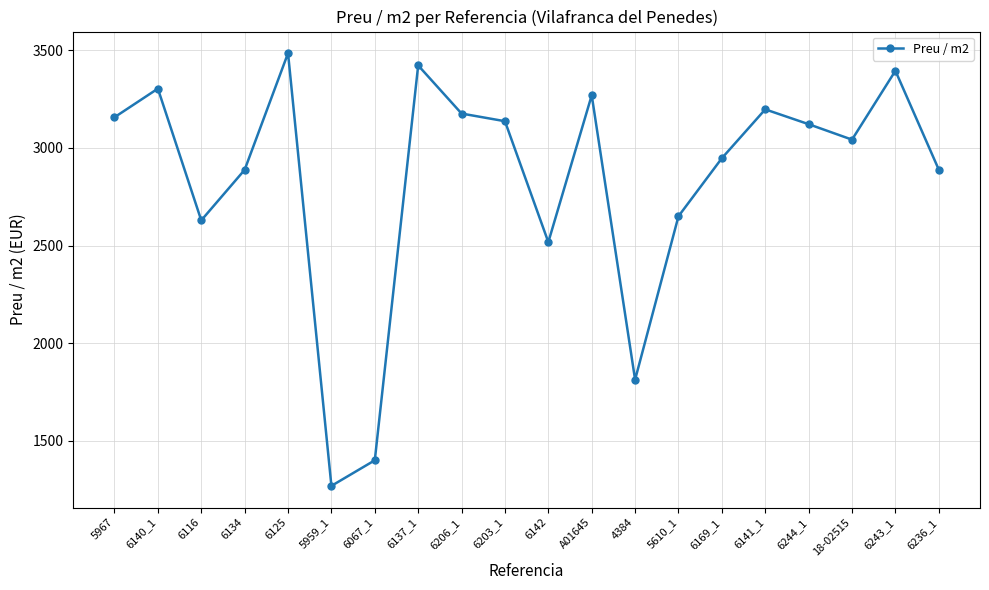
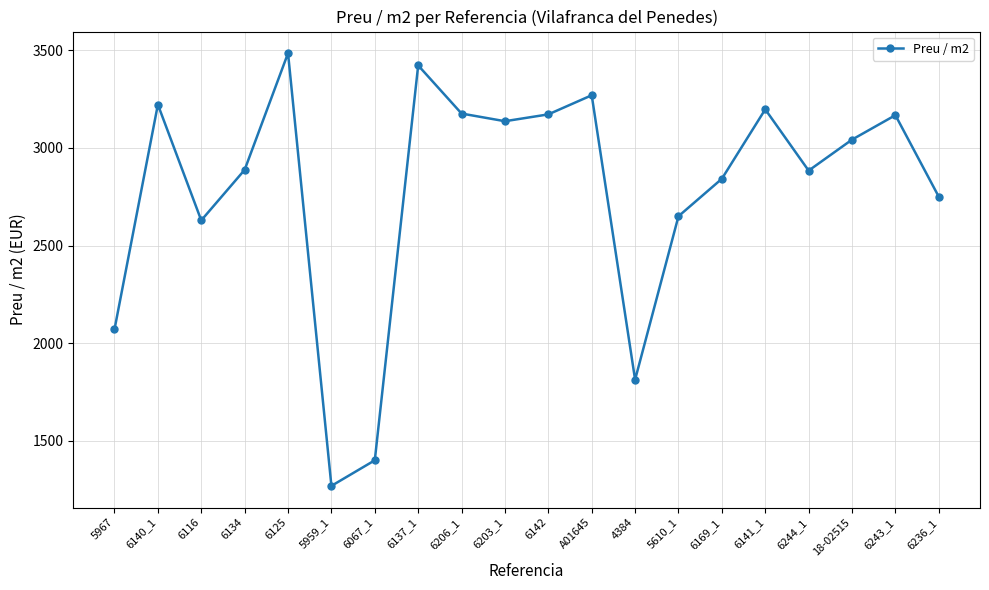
  {
-   "5967": 3160,
-   "6140_1": 3300,
+   "5967": 2070,
+   "6140_1": 3220,
    "6116": 2630,
    "6134": 2890,
    "6125": 3490,
    "5959_1": 1270,
    "6067_1": 1400,
    "6137_1": 3420,
    "6206_1": 3180,
    "6203_1": 3140,
-   "6142": 2520,
+   "6142": 3170,
    "A01645": 3270,
    "4384": 1810,
    "5610_1": 2650,
-   "6169_1": 2950,
+   "6169_1": 2840,
    "6141_1": 3200,
-   "6244_1": 3120,
+   "6244_1": 2880,
    "18-02515": 3040,
-   "6243_1": 3400,
-   "6236_1": 2890
+   "6243_1": 3170,
+   "6236_1": 2750
  }
